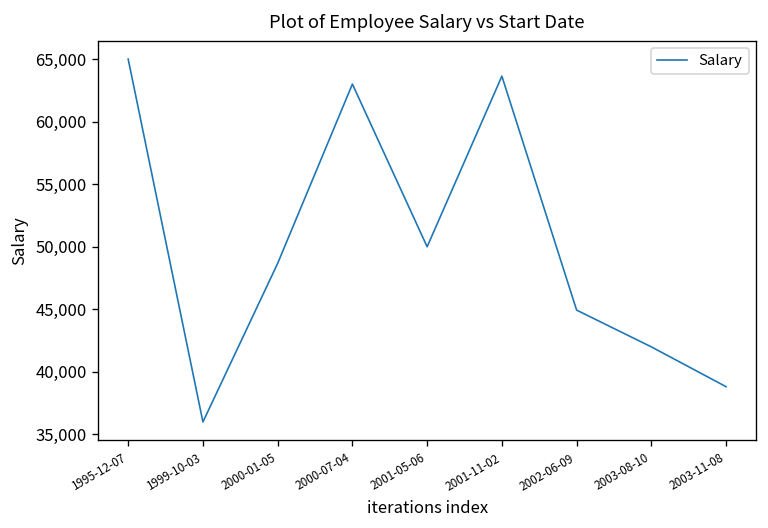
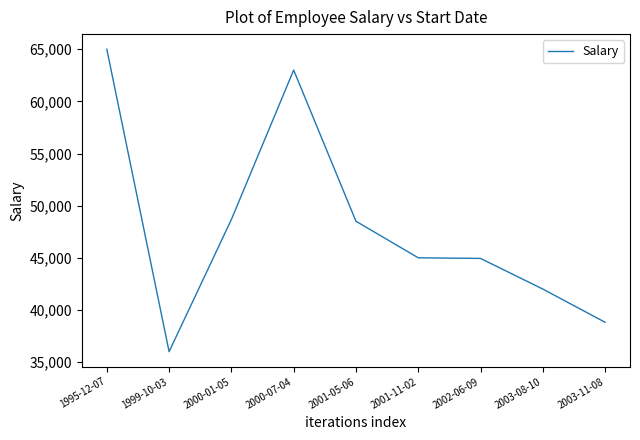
  {
    "1995-12-07": "65,000",
    "1999-10-03": "36,000",
    "2000-01-05": "48,700",
    "2000-07-04": "63,000",
-   "2001-05-06": "50,000",
-   "2001-11-02": "63,600",
+   "2001-05-06": "48,500",
+   "2001-11-02": "45,000",
    "2002-06-09": "44,900",
    "2003-08-10": "42,000",
    "2003-11-08": "38,800"
  }
